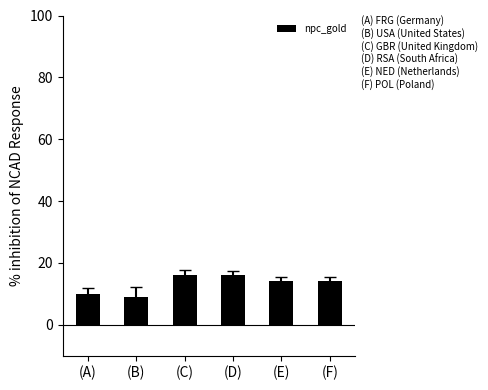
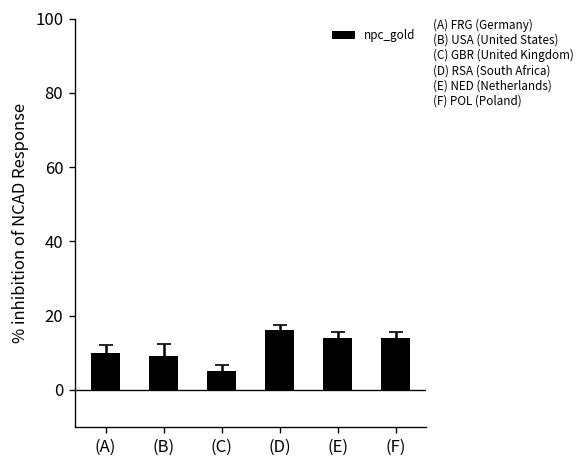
  {
    "npc_gold": {
      "(A)": 10,
      "(B)": 9,
-     "(C)": 16,
+     "(C)": 5,
      "(D)": 16,
      "(E)": 14,
      "(F)": 14
    }
  }
